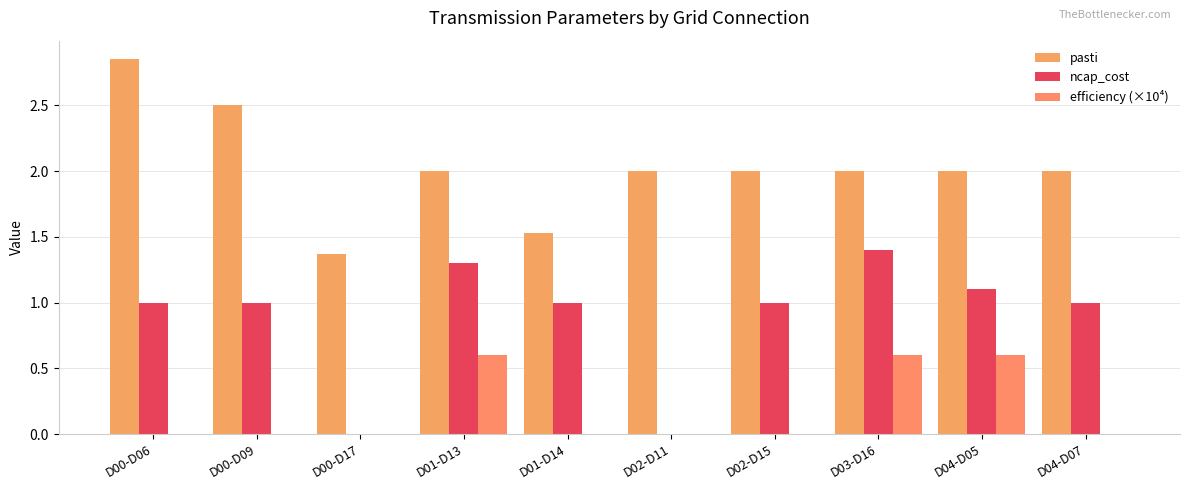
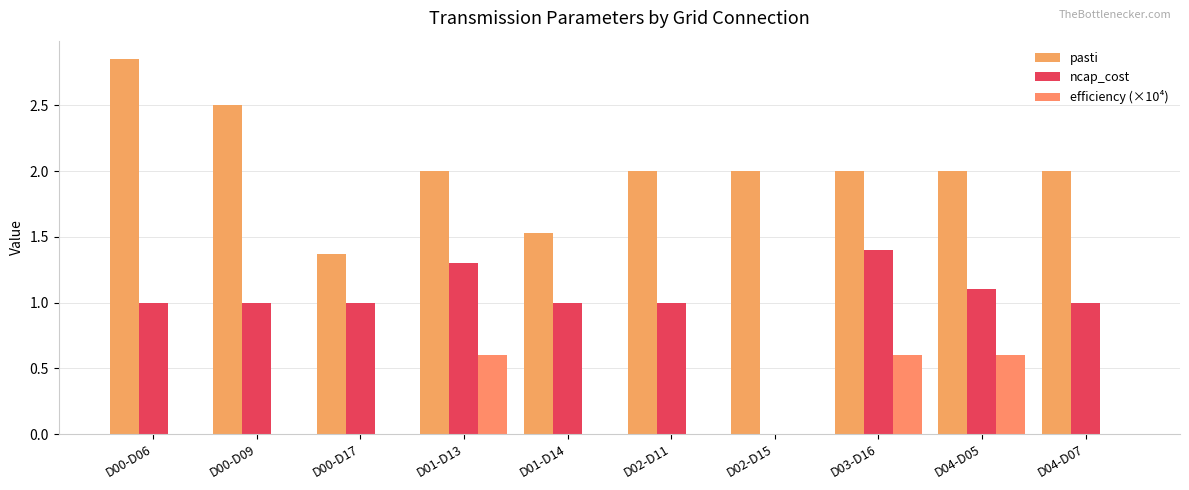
  {
    "ncap_cost": {
      "D00-D06": 1,
      "D00-D09": 1,
-     "D00-D17": 0,
+     "D00-D17": 1,
      "D01-D13": 1.30,
      "D01-D14": 1,
-     "D02-D11": 0,
-     "D02-D15": 1,
+     "D02-D11": 1,
+     "D02-D15": 0,
      "D03-D16": 1.40,
      "D04-D05": 1.10,
      "D04-D07": 1
    }
  }
